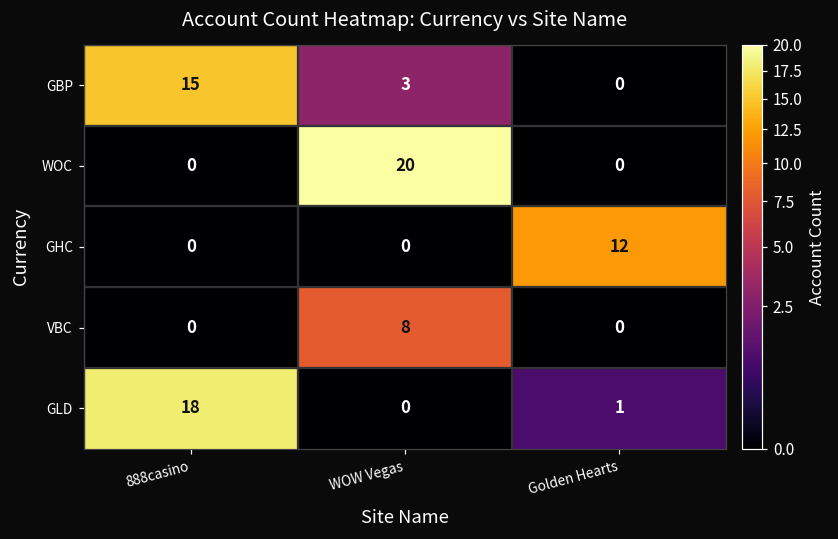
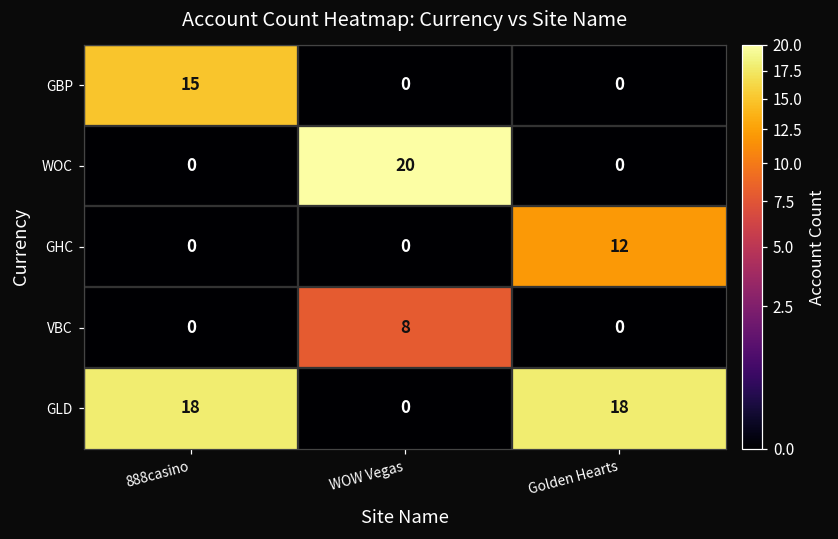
  {
    "GBP": {
      "888casino": 15,
-     "WOW Vegas": 3,
+     "WOW Vegas": 0,
      "Golden Hearts": 0
    },
    "WOC": {
      "888casino": 0,
      "WOW Vegas": 20,
      "Golden Hearts": 0
    },
    "GHC": {
      "888casino": 0,
      "WOW Vegas": 0,
      "Golden Hearts": 12
    },
    "VBC": {
      "888casino": 0,
      "WOW Vegas": 8,
      "Golden Hearts": 0
    },
    "GLD": {
      "888casino": 18,
      "WOW Vegas": 0,
-     "Golden Hearts": 1
+     "Golden Hearts": 18
    }
  }
